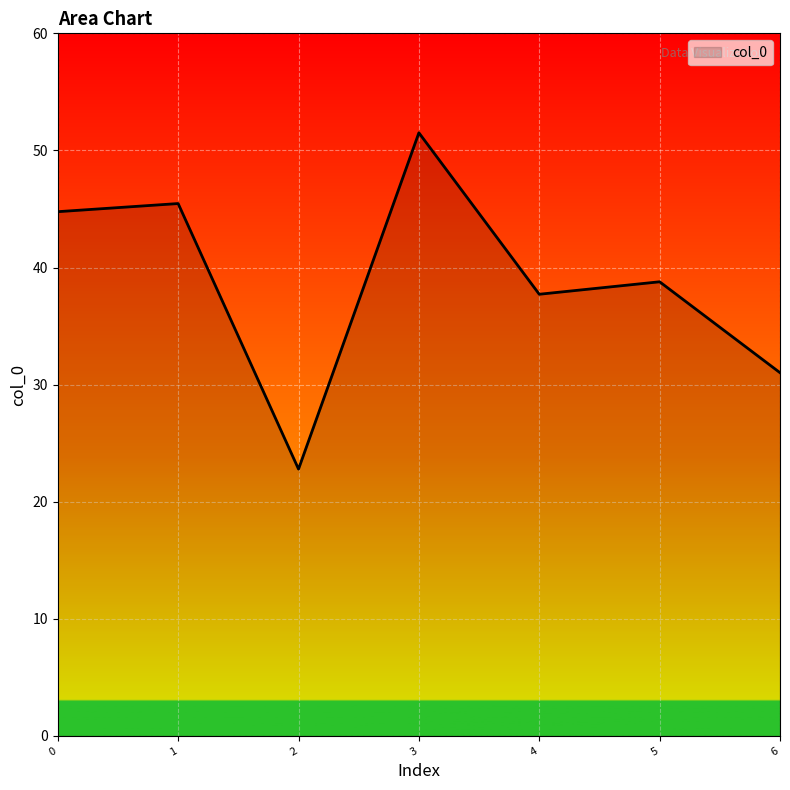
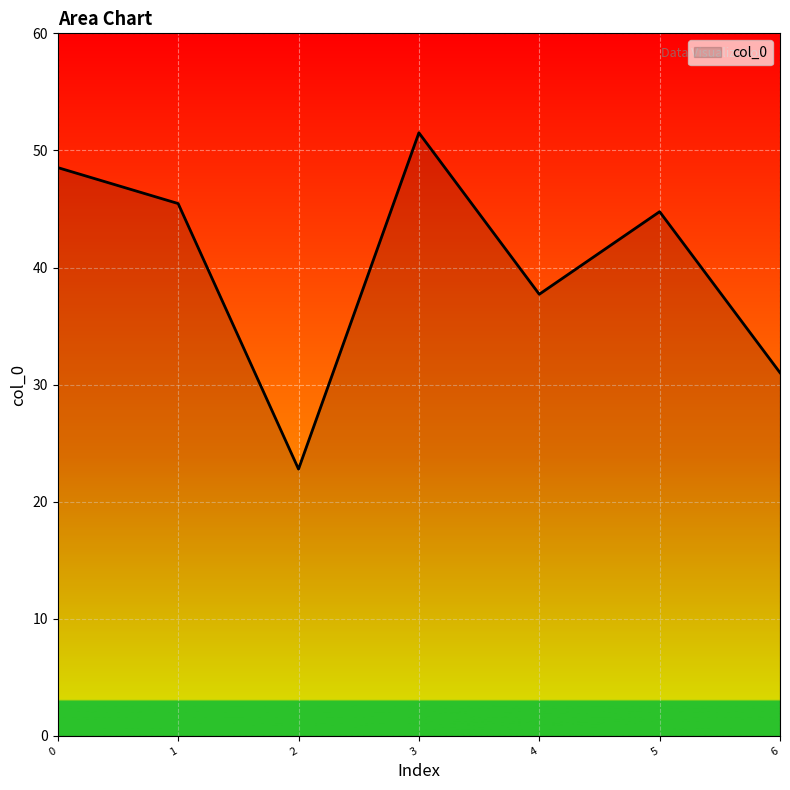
  {
-   "0": 44.8,
+   "0": 48.5,
    "1": 45.5,
    "2": 22.8,
    "3": 51.5,
    "4": 37.7,
-   "5": 38.8,
+   "5": 44.8,
    "6": 31.0
  }
